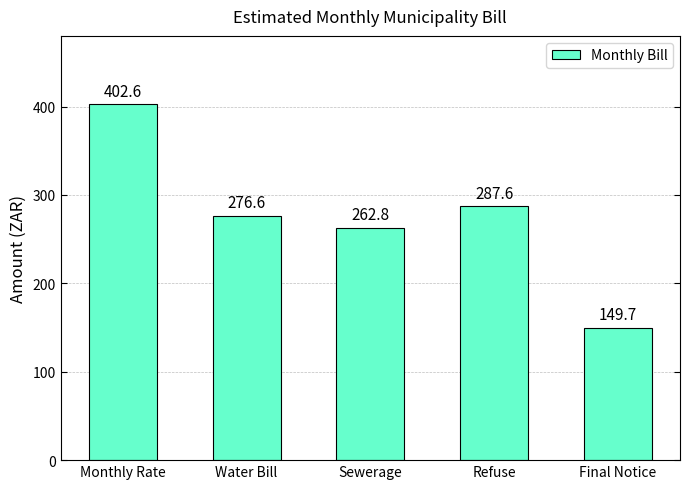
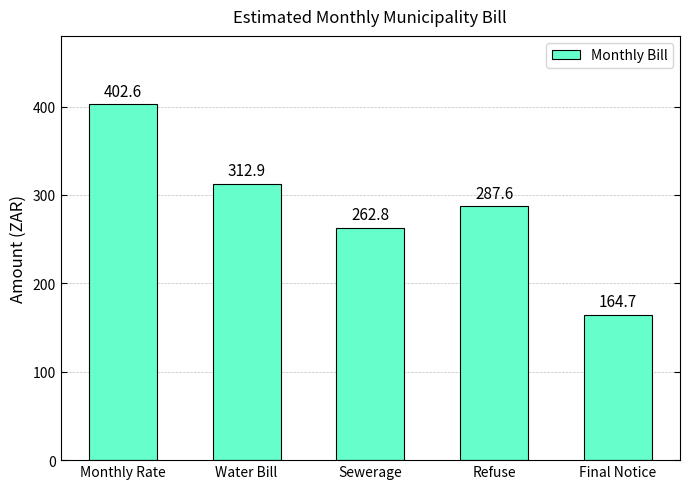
  {
    "Monthly Rate": 402.6,
-   "Water Bill": 276.6,
+   "Water Bill": 312.9,
    "Sewerage": 262.8,
    "Refuse": 287.6,
-   "Final Notice": 149.7
+   "Final Notice": 164.7
  }
